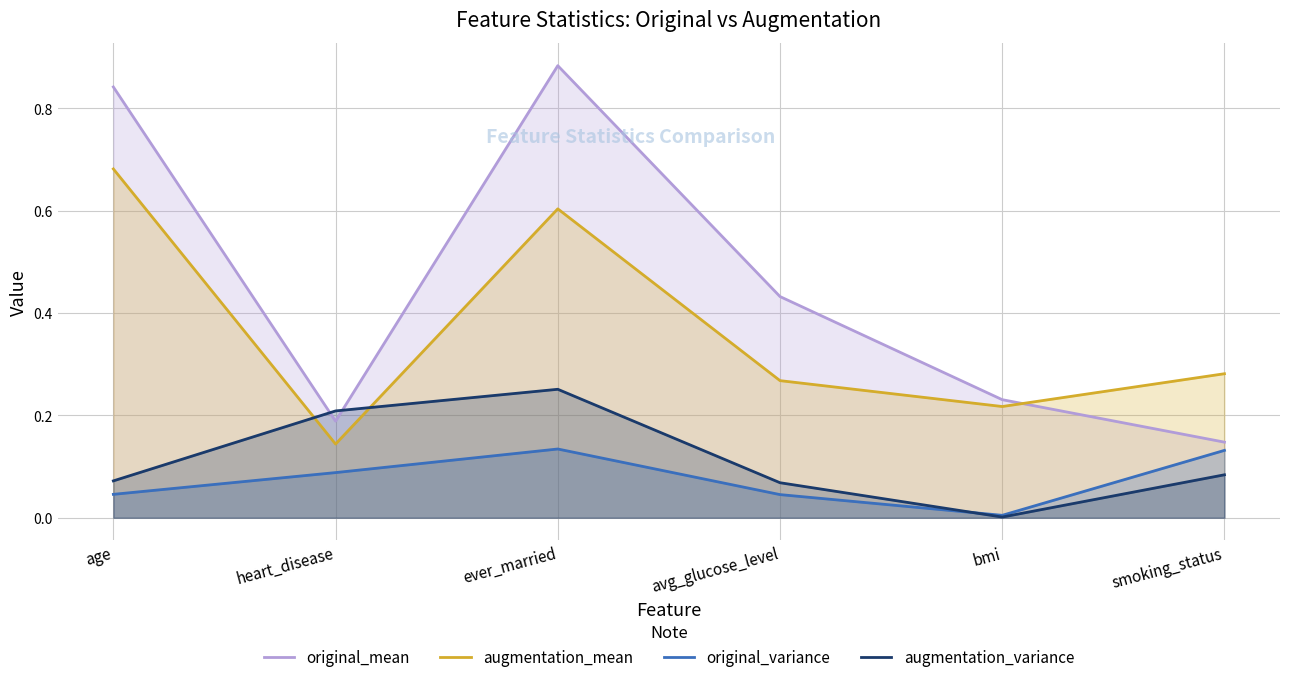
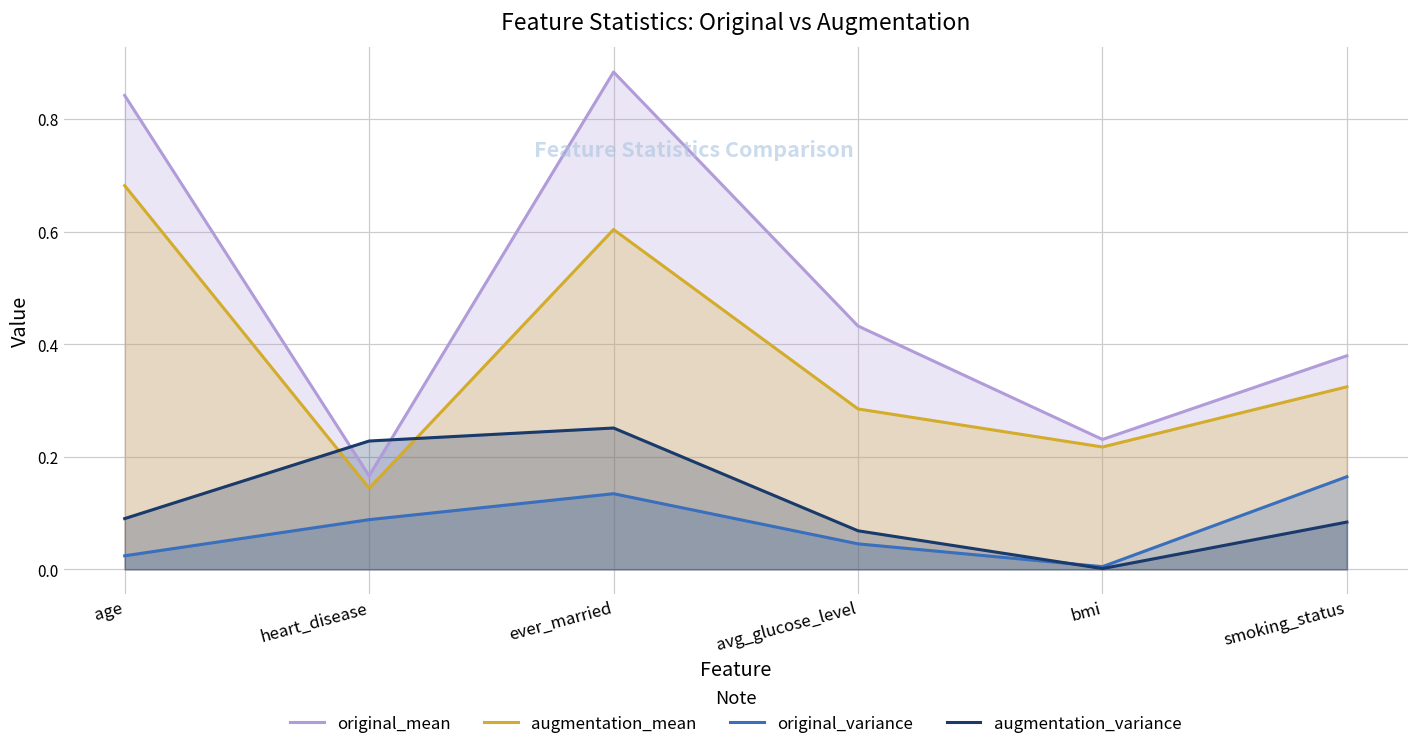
  {
    "original_mean": {
      "age": 0.84,
-     "heart_disease": 0.19,
+     "heart_disease": 0.17,
      "ever_married": 0.88,
      "avg_glucose_level": 0.43,
      "bmi": 0.23,
-     "smoking_status": 0.15
+     "smoking_status": 0.38
    },
    "augmentation_mean": {
      "age": 0.68,
      "heart_disease": 0.14,
      "ever_married": 0.60,
-     "avg_glucose_level": 0.27,
+     "avg_glucose_level": 0.29,
      "bmi": 0.22,
-     "smoking_status": 0.28
+     "smoking_status": 0.32
    },
    "original_variance": {
-     "age": 0.05,
+     "age": 0.02,
      "heart_disease": 0.09,
      "ever_married": 0.13,
      "avg_glucose_level": 0.05,
-     "smoking_status": 0.13
+     "smoking_status": 0.16
    },
    "augmentation_variance": {
-     "age": 0.07,
-     "heart_disease": 0.21,
+     "age": 0.09,
+     "heart_disease": 0.23,
      "ever_married": 0.25,
      "avg_glucose_level": 0.07,
      "smoking_status": 0.08
    }
  }
